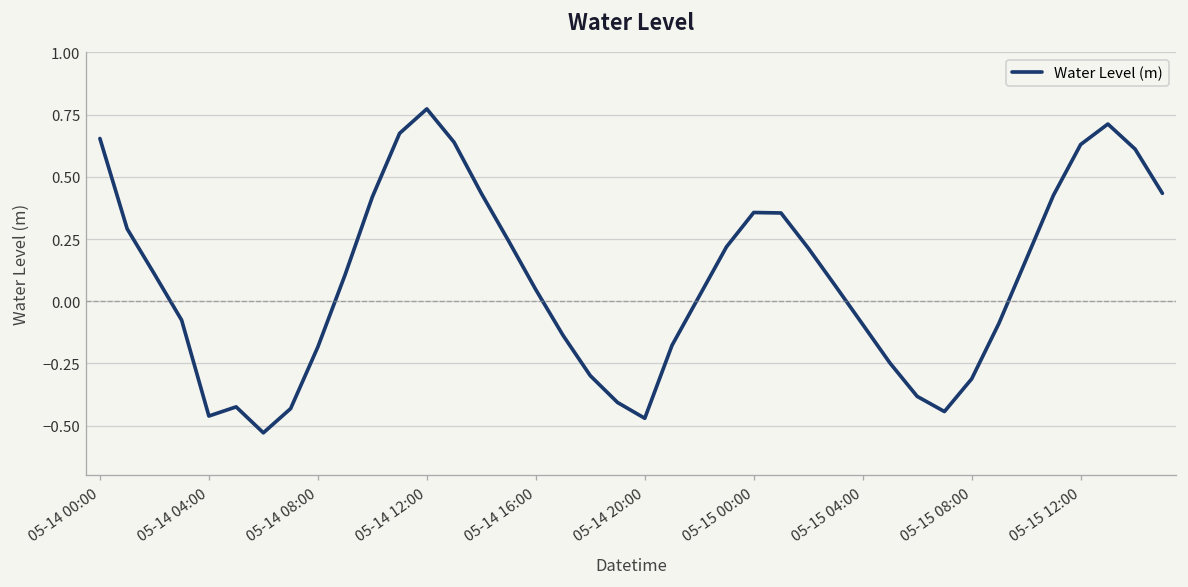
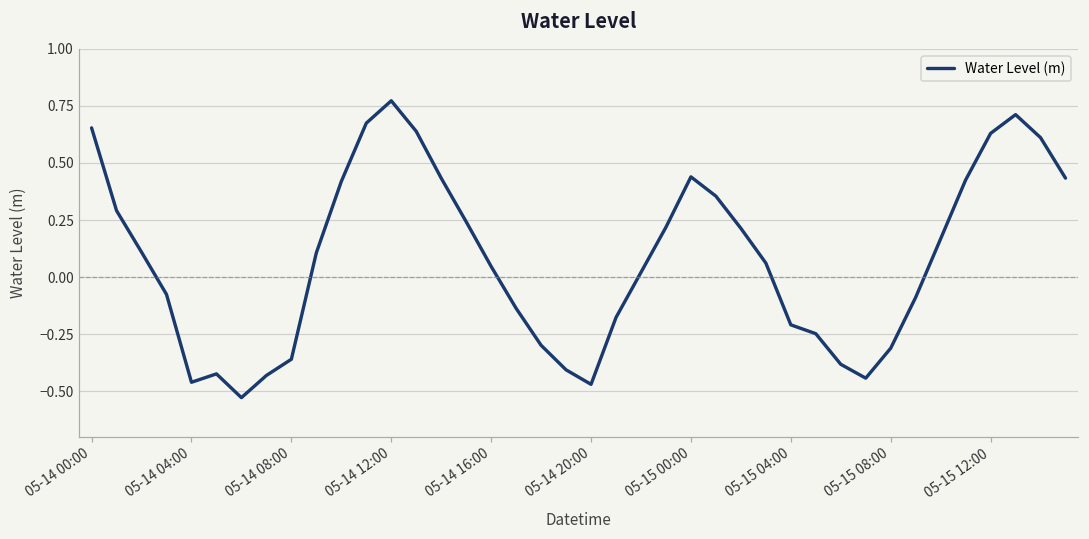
  {
    "05-14 00:00": 0.65,
    "05-14 04:00": -0.46,
-   "05-14 08:00": -0.18,
+   "05-14 08:00": -0.36,
    "05-14 12:00": 0.77,
    "05-14 16:00": 0.05,
    "05-14 20:00": -0.47,
-   "05-15 00:00": 0.36,
-   "05-15 04:00": -0.09,
+   "05-15 00:00": 0.44,
+   "05-15 04:00": -0.21,
    "05-15 08:00": -0.31,
    "05-15 12:00": 0.63
  }
